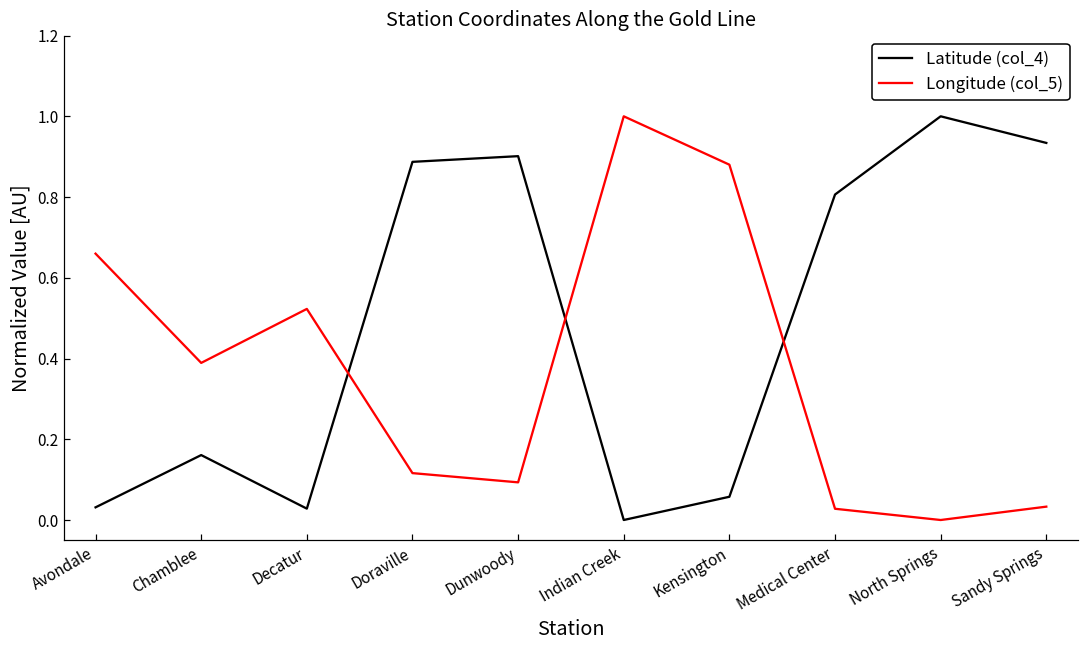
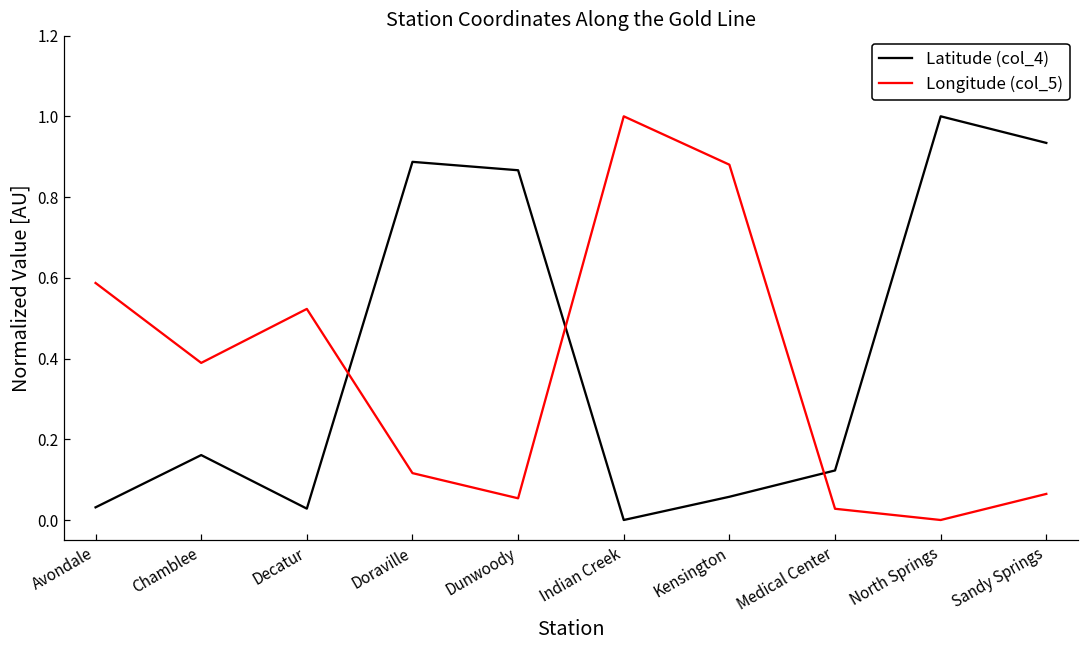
  {
    "Latitude (col_4)": {
      "Avondale": 0.03,
      "Chamblee": 0.16,
      "Decatur": 0.03,
      "Doraville": 0.89,
-     "Dunwoody": 0.90,
+     "Dunwoody": 0.87,
      "Indian Creek": 0.00,
      "Kensington": 0.06,
-     "Medical Center": 0.81,
+     "Medical Center": 0.12,
      "North Springs": 1.00,
      "Sandy Springs": 0.93
    },
    "Longitude (col_5)": {
-     "Avondale": 0.66,
+     "Avondale": 0.59,
      "Chamblee": 0.39,
      "Decatur": 0.52,
      "Doraville": 0.12,
-     "Dunwoody": 0.09,
+     "Dunwoody": 0.05,
      "Indian Creek": 1.00,
      "Kensington": 0.88,
      "Medical Center": 0.03,
      "North Springs": 0.00,
-     "Sandy Springs": 0.03
+     "Sandy Springs": 0.06
    }
  }
